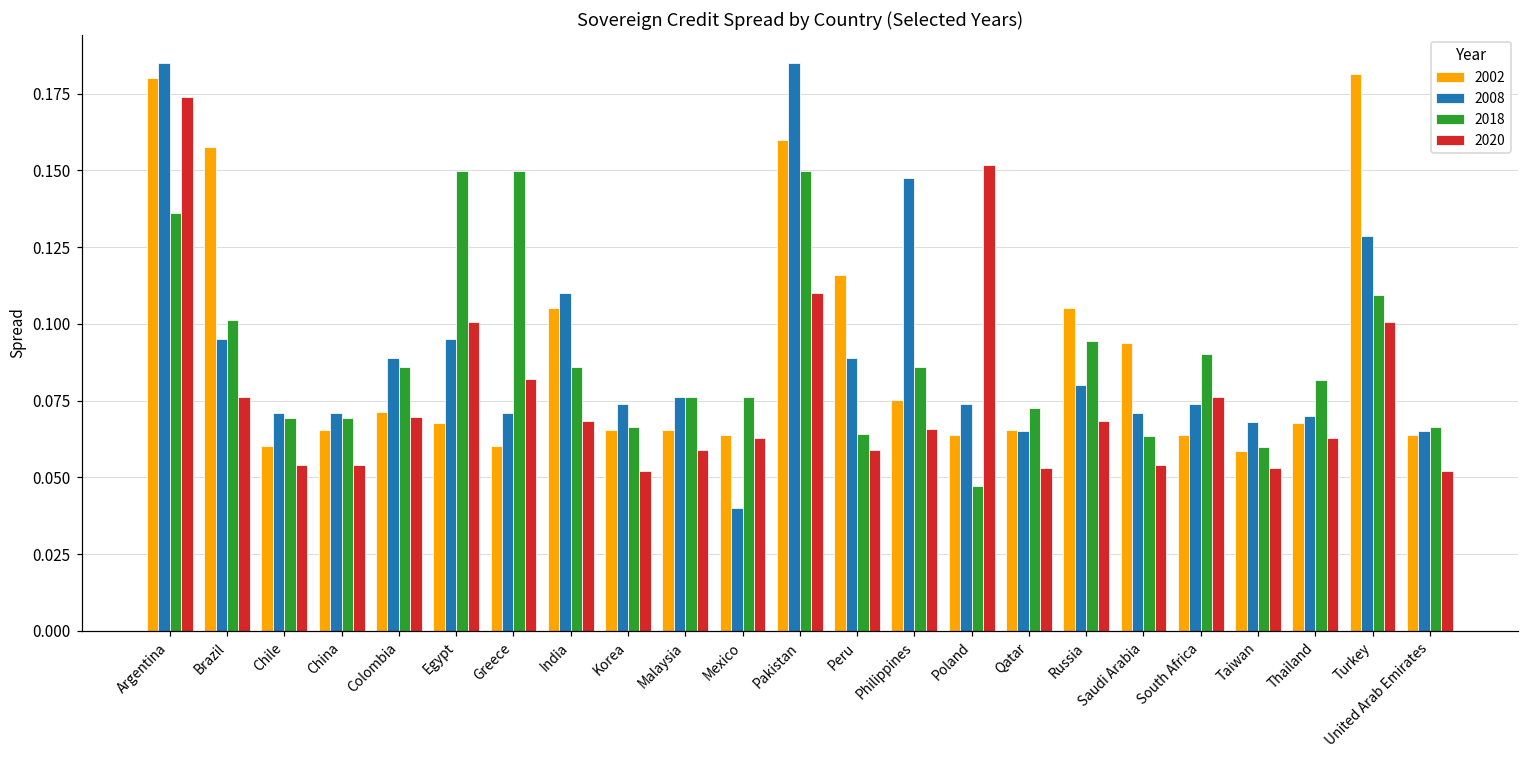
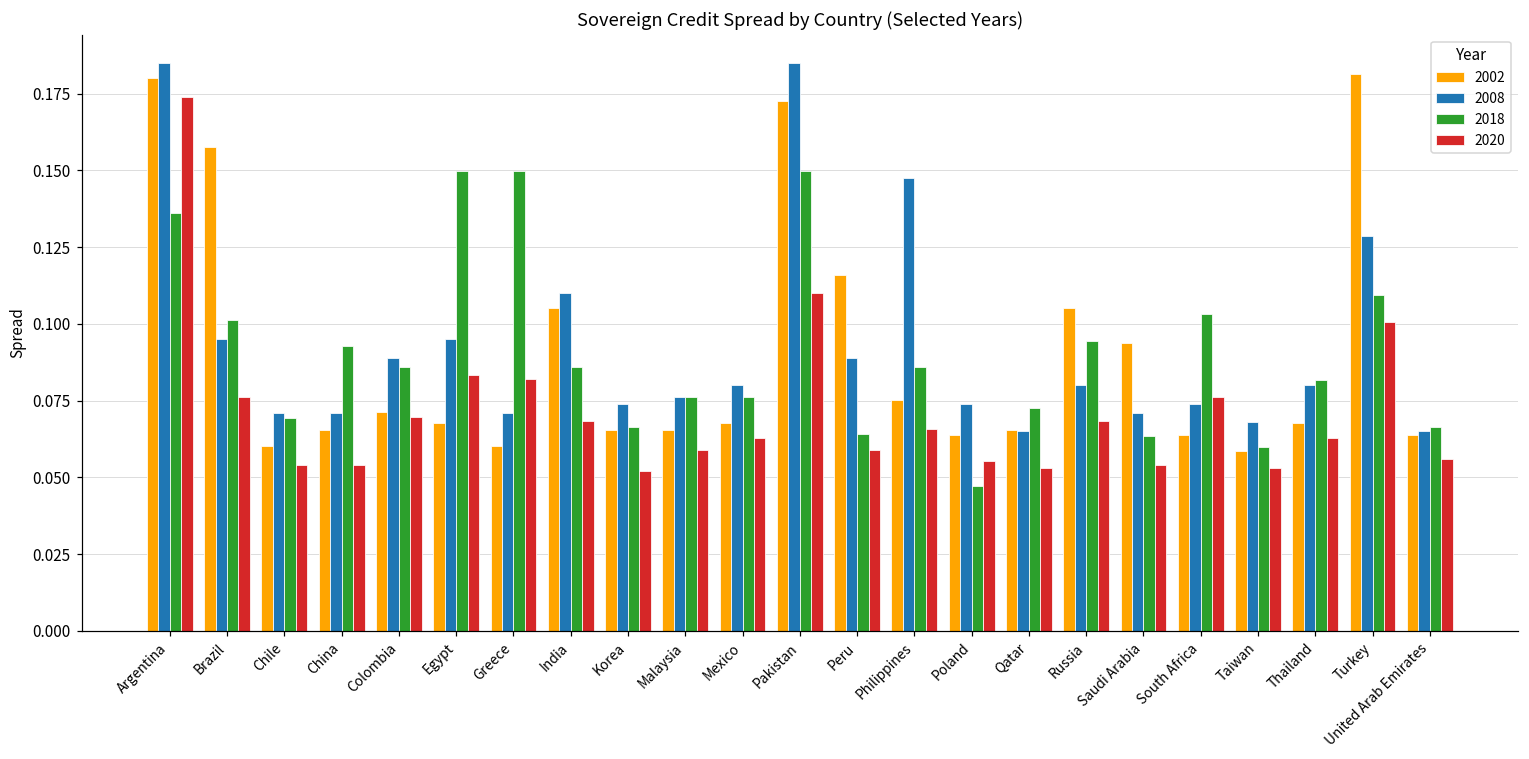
  {
    "2002": {
      "Argentina": 0.180,
      "Brazil": 0.158,
      "Chile": 0.060,
      "China": 0.065,
      "Colombia": 0.071,
      "Egypt": 0.068,
      "Greece": 0.060,
      "India": 0.105,
      "Korea": 0.065,
      "Malaysia": 0.065,
-     "Mexico": 0.064,
-     "Pakistan": 0.160,
+     "Mexico": 0.068,
+     "Pakistan": 0.173,
      "Peru": 0.116,
      "Philippines": 0.075,
      "Poland": 0.064,
      "Qatar": 0.065,
      "Russia": 0.105,
      "Saudi Arabia": 0.094,
      "South Africa": 0.064,
      "Taiwan": 0.059,
      "Thailand": 0.068,
      "Turkey": 0.181,
      "United Arab Emirates": 0.064
    },
    "2008": {
      "Argentina": 0.185,
      "Brazil": 0.095,
      "Chile": 0.071,
      "China": 0.071,
      "Colombia": 0.089,
      "Egypt": 0.095,
      "Greece": 0.071,
      "India": 0.11,
      "Korea": 0.074,
      "Malaysia": 0.076,
-     "Mexico": 0.04,
+     "Mexico": 0.08,
      "Pakistan": 0.185,
      "Peru": 0.089,
      "Philippines": 0.148,
      "Poland": 0.074,
      "Qatar": 0.065,
      "Russia": 0.08,
      "Saudi Arabia": 0.071,
      "South Africa": 0.074,
      "Taiwan": 0.068,
-     "Thailand": 0.07,
+     "Thailand": 0.08,
      "Turkey": 0.129,
      "United Arab Emirates": 0.065
    },
    "2018": {
      "Argentina": 0.136,
      "Brazil": 0.101,
      "Chile": 0.069,
-     "China": 0.069,
+     "China": 0.093,
      "Colombia": 0.086,
      "Egypt": 0.150,
      "Greece": 0.150,
      "India": 0.086,
      "Korea": 0.066,
      "Malaysia": 0.076,
      "Mexico": 0.076,
      "Pakistan": 0.150,
      "Peru": 0.064,
      "Philippines": 0.086,
      "Poland": 0.047,
      "Qatar": 0.073,
      "Russia": 0.094,
      "Saudi Arabia": 0.063,
-     "South Africa": 0.090,
+     "South Africa": 0.103,
      "Taiwan": 0.060,
      "Thailand": 0.082,
      "Turkey": 0.110,
      "United Arab Emirates": 0.066
    },
    "2020": {
      "Argentina": 0.174,
      "Brazil": 0.076,
      "Chile": 0.054,
      "China": 0.054,
      "Colombia": 0.070,
-     "Egypt": 0.100,
+     "Egypt": 0.083,
      "Greece": 0.082,
      "India": 0.069,
      "Korea": 0.052,
      "Malaysia": 0.059,
      "Mexico": 0.063,
      "Pakistan": 0.110,
      "Peru": 0.059,
      "Philippines": 0.066,
-     "Poland": 0.152,
+     "Poland": 0.055,
      "Qatar": 0.053,
      "Russia": 0.069,
      "Saudi Arabia": 0.054,
      "South Africa": 0.076,
      "Taiwan": 0.053,
      "Thailand": 0.063,
      "Turkey": 0.100,
-     "United Arab Emirates": 0.052
+     "United Arab Emirates": 0.056
    }
  }
